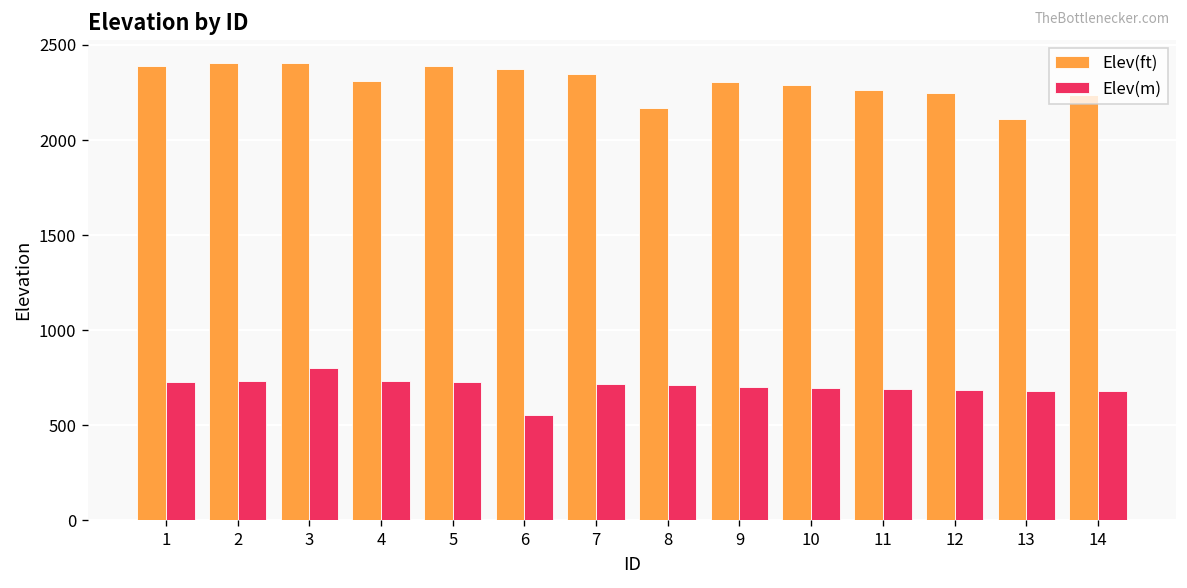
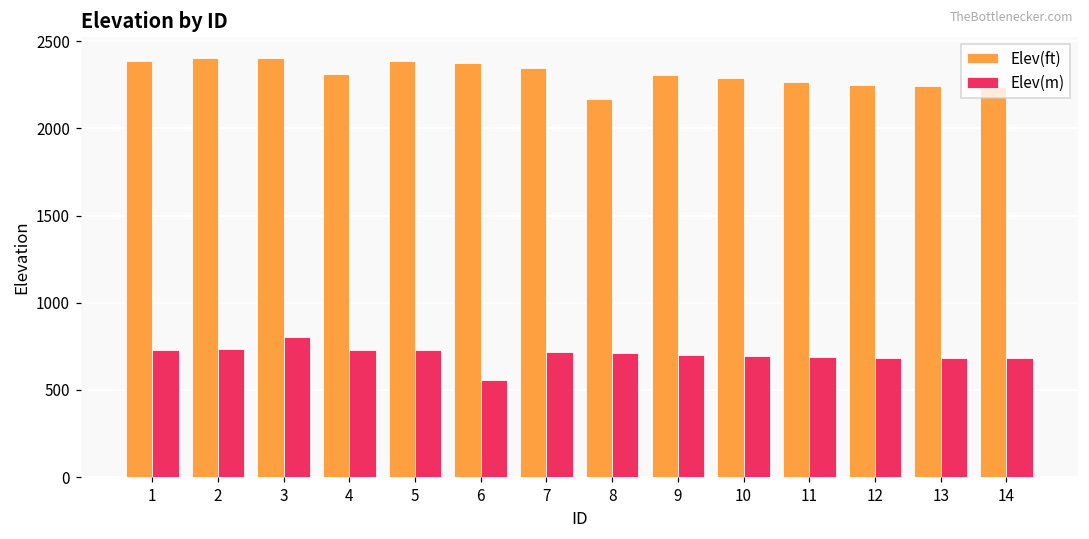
  {
    "Elev(ft)": {
      "1": 2390,
      "2": 2410,
      "3": 2400,
      "4": 2310,
      "5": 2390,
      "6": 2370,
      "7": 2350,
      "8": 2170,
      "9": 2310,
      "10": 2290,
      "11": 2270,
      "12": 2250,
-     "13": 2110
+     "13": 2240
    },
    "Elev(m)": {
      "1": 730,
      "2": 730,
      "3": 800,
      "4": 730,
      "5": 730,
      "6": 560,
      "7": 720,
      "8": 710,
      "9": 700,
      "10": 700,
      "11": 690,
      "12": 680,
      "13": 680,
      "14": 680
    }
  }
